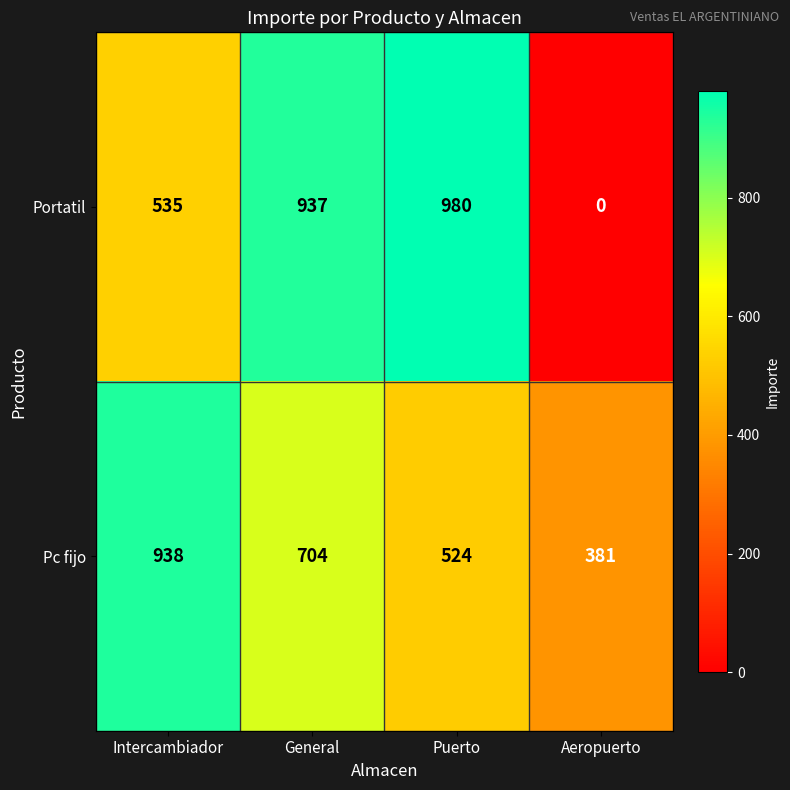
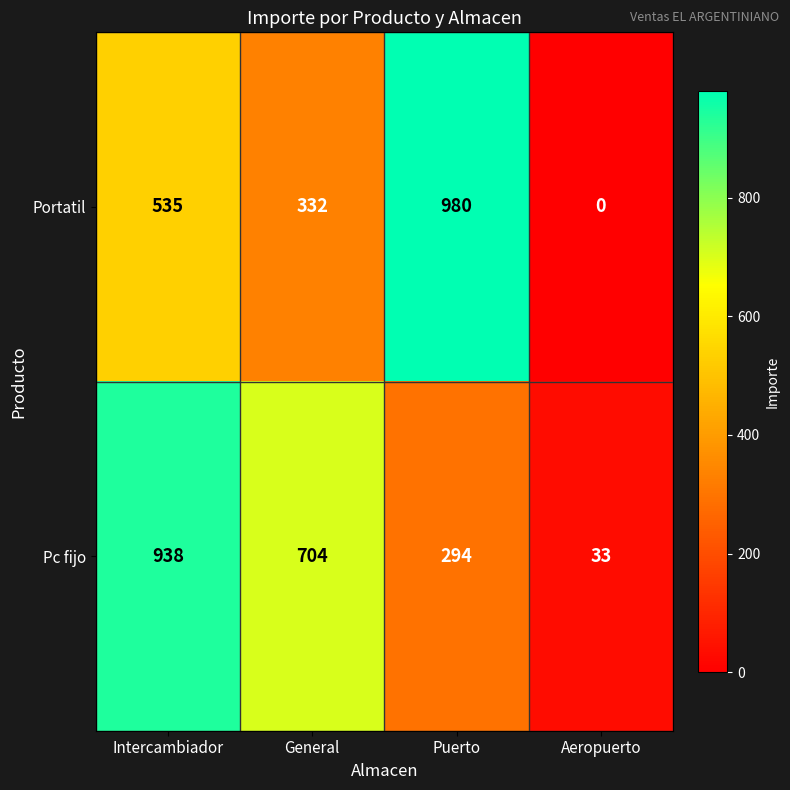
  {
    "Portatil": {
      "Intercambiador": 535,
-     "General": 937,
+     "General": 332,
      "Puerto": 980,
      "Aeropuerto": 0
    },
    "Pc fijo": {
      "Intercambiador": 938,
      "General": 704,
-     "Puerto": 524,
-     "Aeropuerto": 381
+     "Puerto": 294,
+     "Aeropuerto": 33
    }
  }
